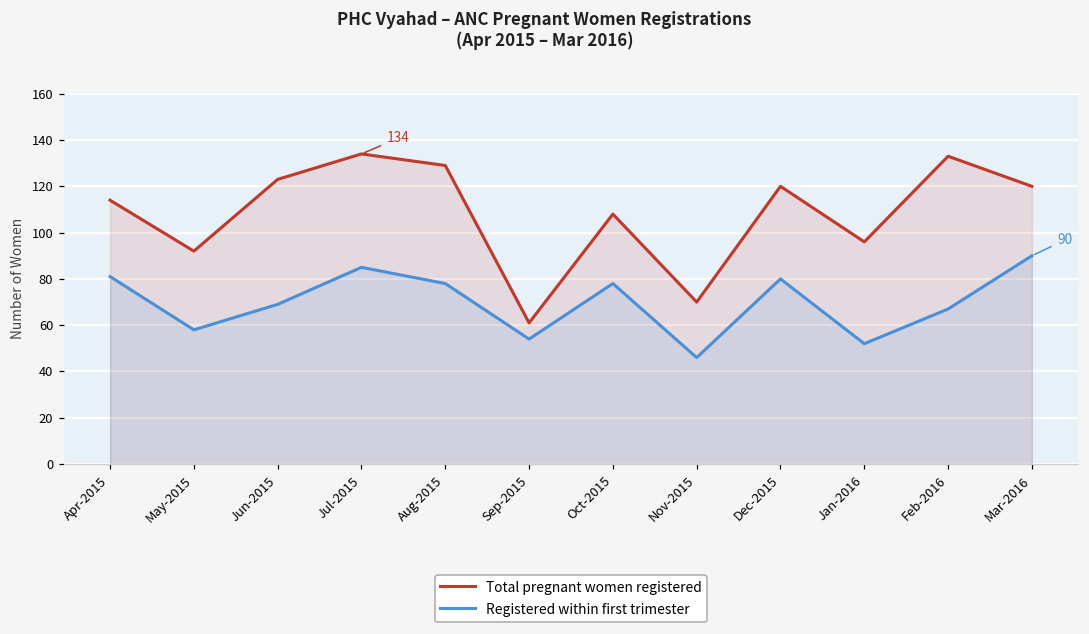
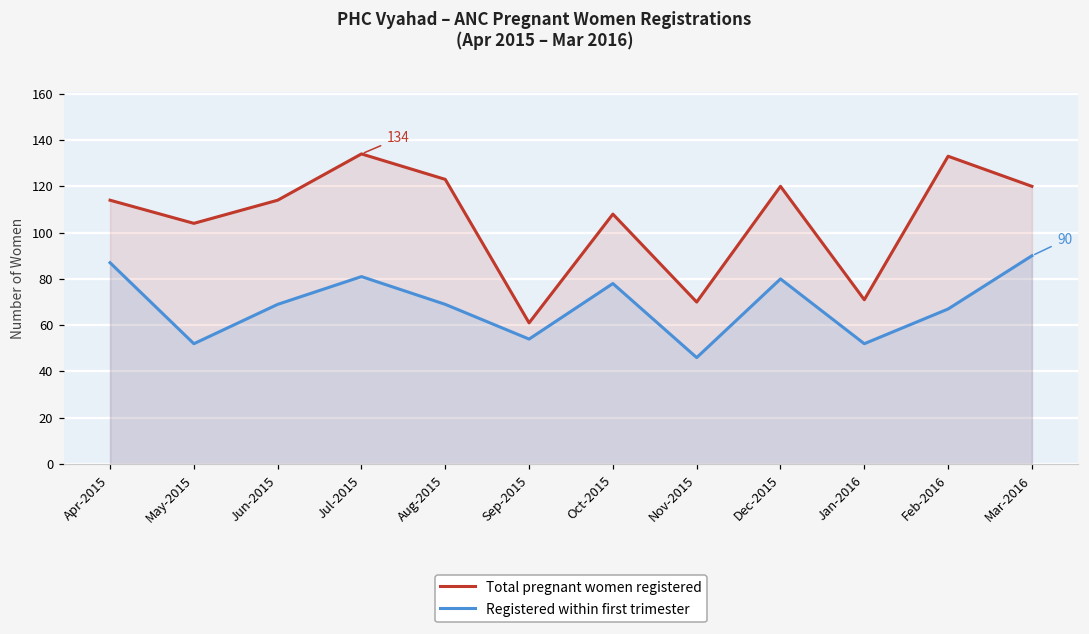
  {
    "Total pregnant women registered": {
      "Apr-2015": 114,
-     "May-2015": 92,
-     "Jun-2015": 123,
-     "Aug-2015": 129,
+     "May-2015": 104,
+     "Jun-2015": 114,
+     "Aug-2015": 123,
      "Sep-2015": 61,
      "Oct-2015": 108,
      "Nov-2015": 70,
      "Dec-2015": 120,
-     "Jan-2016": 96,
+     "Jan-2016": 71,
      "Feb-2016": 133,
      "Mar-2016": 120
    },
    "Registered within first trimester": {
-     "Apr-2015": 81,
-     "May-2015": 58,
+     "Apr-2015": 87,
+     "May-2015": 52,
      "Jun-2015": 69,
-     "Jul-2015": 85,
-     "Aug-2015": 78,
+     "Jul-2015": 81,
+     "Aug-2015": 69,
      "Sep-2015": 54,
      "Oct-2015": 78,
      "Nov-2015": 46,
      "Dec-2015": 80,
      "Jan-2016": 52,
      "Feb-2016": 67
    }
  }
